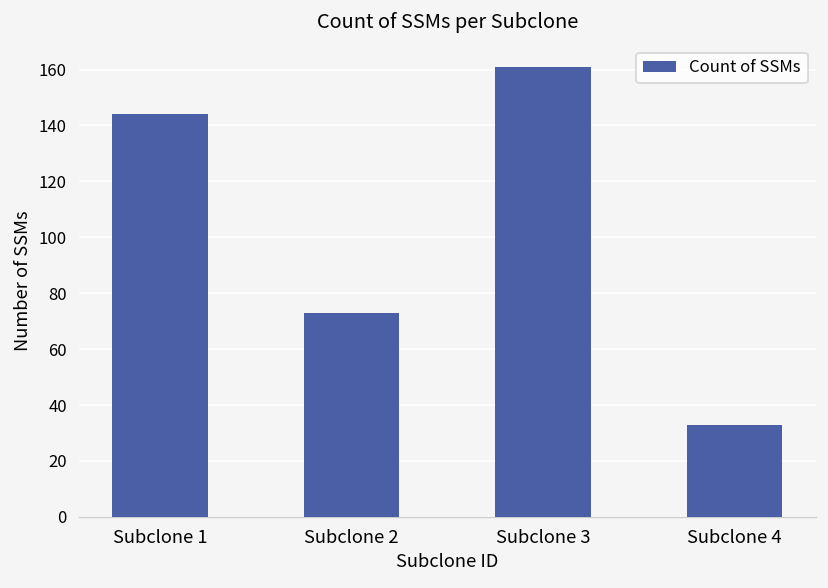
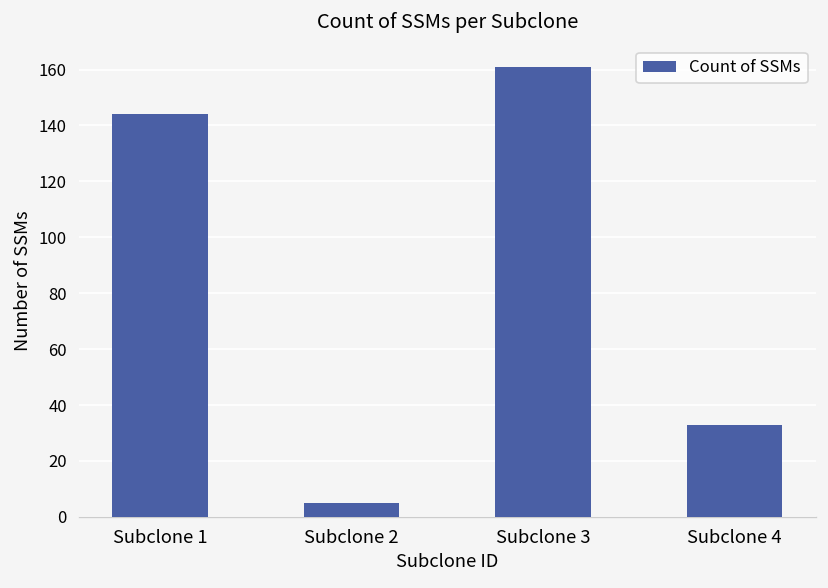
  {
    "Subclone 1": 144,
-   "Subclone 2": 73,
+   "Subclone 2": 5,
    "Subclone 3": 161,
    "Subclone 4": 33
  }
